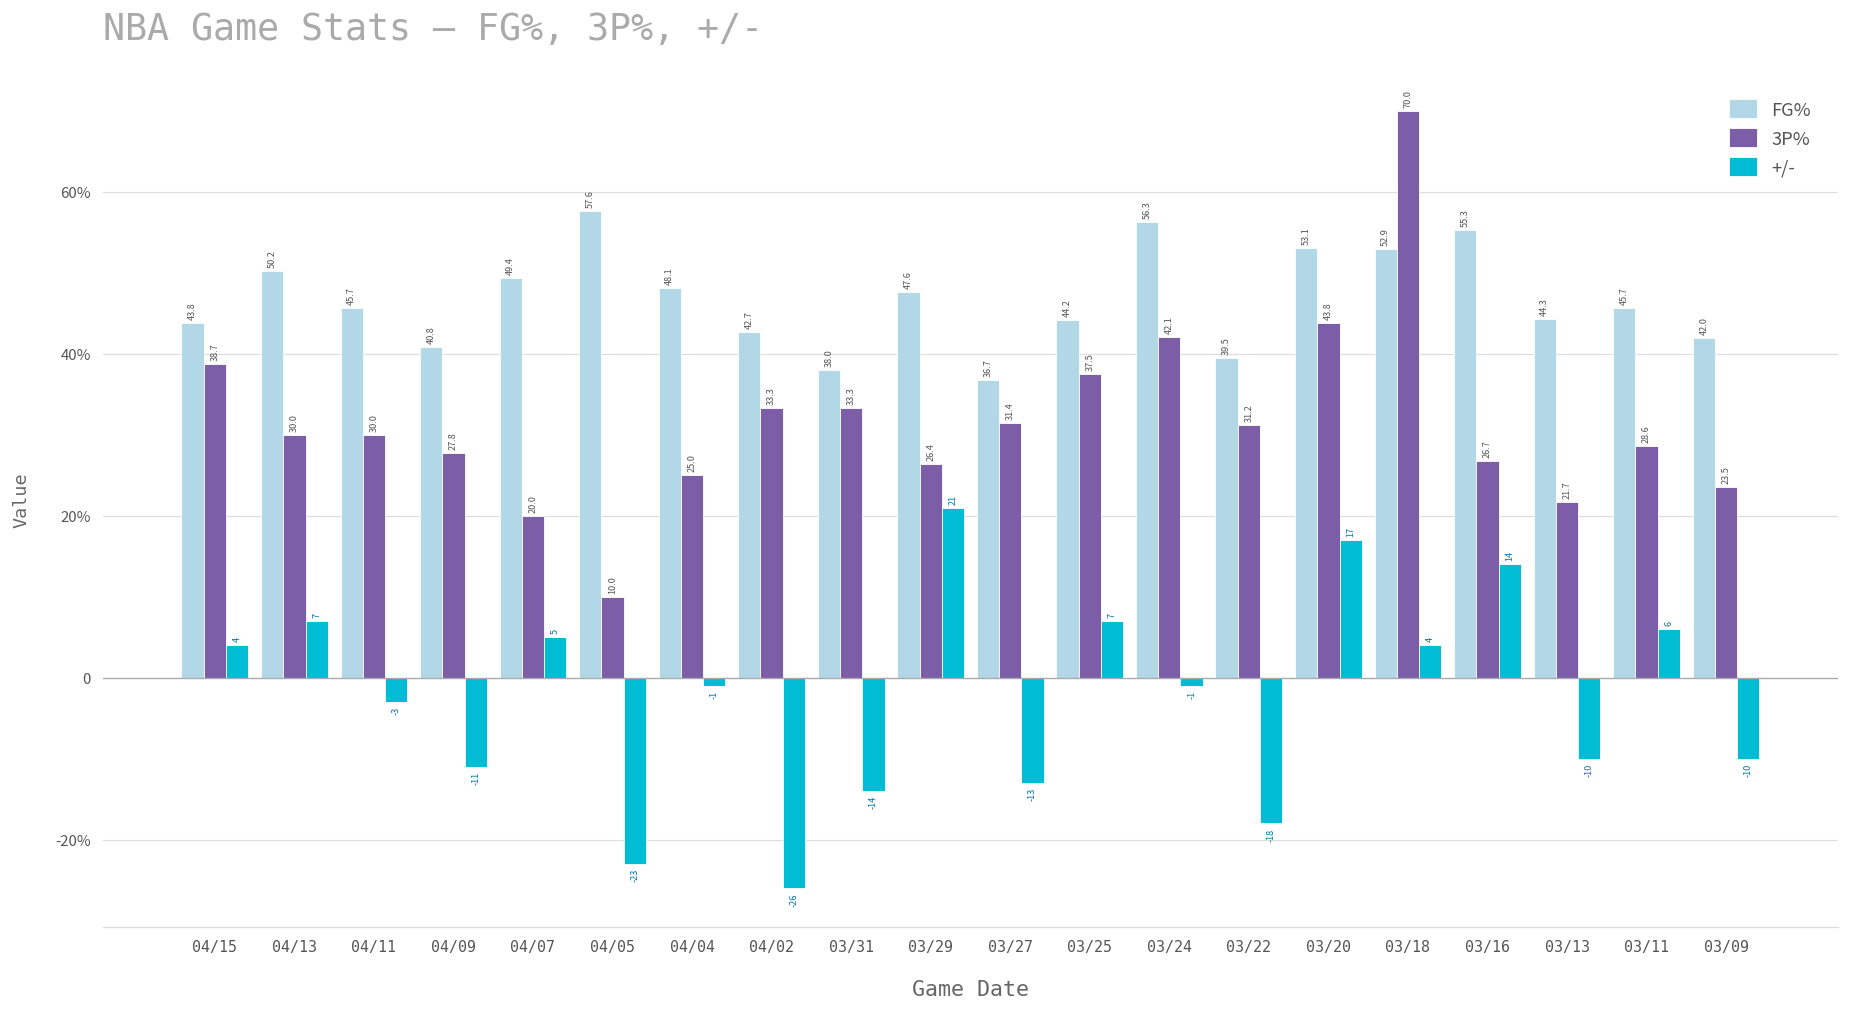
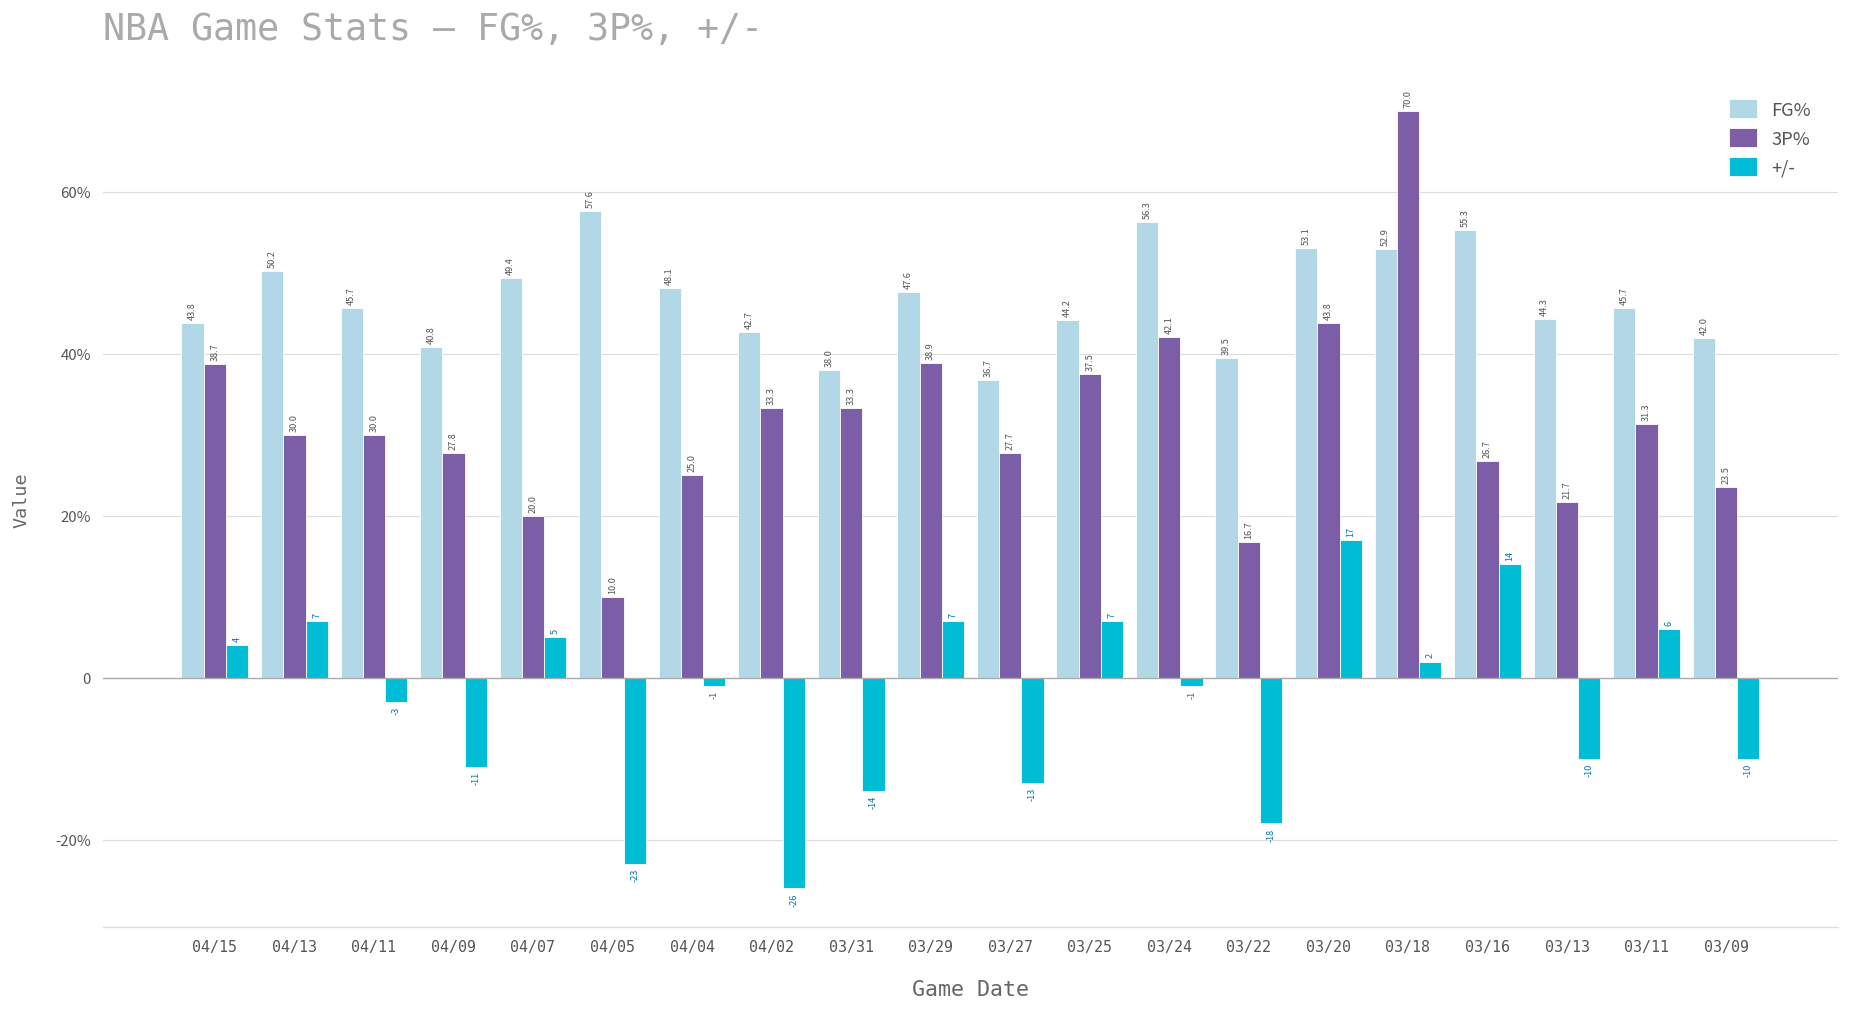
  {
    "FG%": {
      "04/15": 43.8,
      "04/13": 50.2,
      "04/11": 45.7,
      "04/09": 40.8,
      "04/07": 49.4,
      "04/05": 57.6,
      "04/04": 48.1,
      "04/02": 42.7,
      "03/31": 38.0,
      "03/29": 47.6,
      "03/27": 36.7,
      "03/25": 44.2,
      "03/24": 56.3,
      "03/22": 39.5,
      "03/20": 53.1,
      "03/18": 52.9,
      "03/16": 55.3,
      "03/13": 44.3,
      "03/11": 45.7,
      "03/09": 42.0
    },
    "3P%": {
      "04/15": 38.7,
      "04/13": 30.0,
      "04/11": 30.0,
      "04/09": 27.8,
      "04/07": 20.0,
      "04/05": 10.0,
      "04/04": 25.0,
      "04/02": 33.3,
      "03/31": 33.3,
-     "03/29": 26.4,
-     "03/27": 31.4,
+     "03/29": 38.9,
+     "03/27": 27.7,
      "03/25": 37.5,
      "03/24": 42.1,
-     "03/22": 31.2,
+     "03/22": 16.7,
      "03/20": 43.8,
      "03/18": 70.0,
      "03/16": 26.7,
      "03/13": 21.7,
-     "03/11": 28.6,
+     "03/11": 31.3,
      "03/09": 23.5
    },
    "+/-": {
      "04/15": 4,
      "04/13": 7,
      "04/11": -3,
      "04/09": -11,
      "04/07": 5,
      "04/05": -23,
      "04/04": -1,
      "04/02": -26,
      "03/31": -14,
-     "03/29": 21,
+     "03/29": 7,
      "03/27": -13,
      "03/25": 7,
      "03/24": -1,
      "03/22": -18,
      "03/20": 17,
-     "03/18": 4,
+     "03/18": 2,
      "03/16": 14,
      "03/13": -10,
      "03/11": 6,
      "03/09": -10
    }
  }
